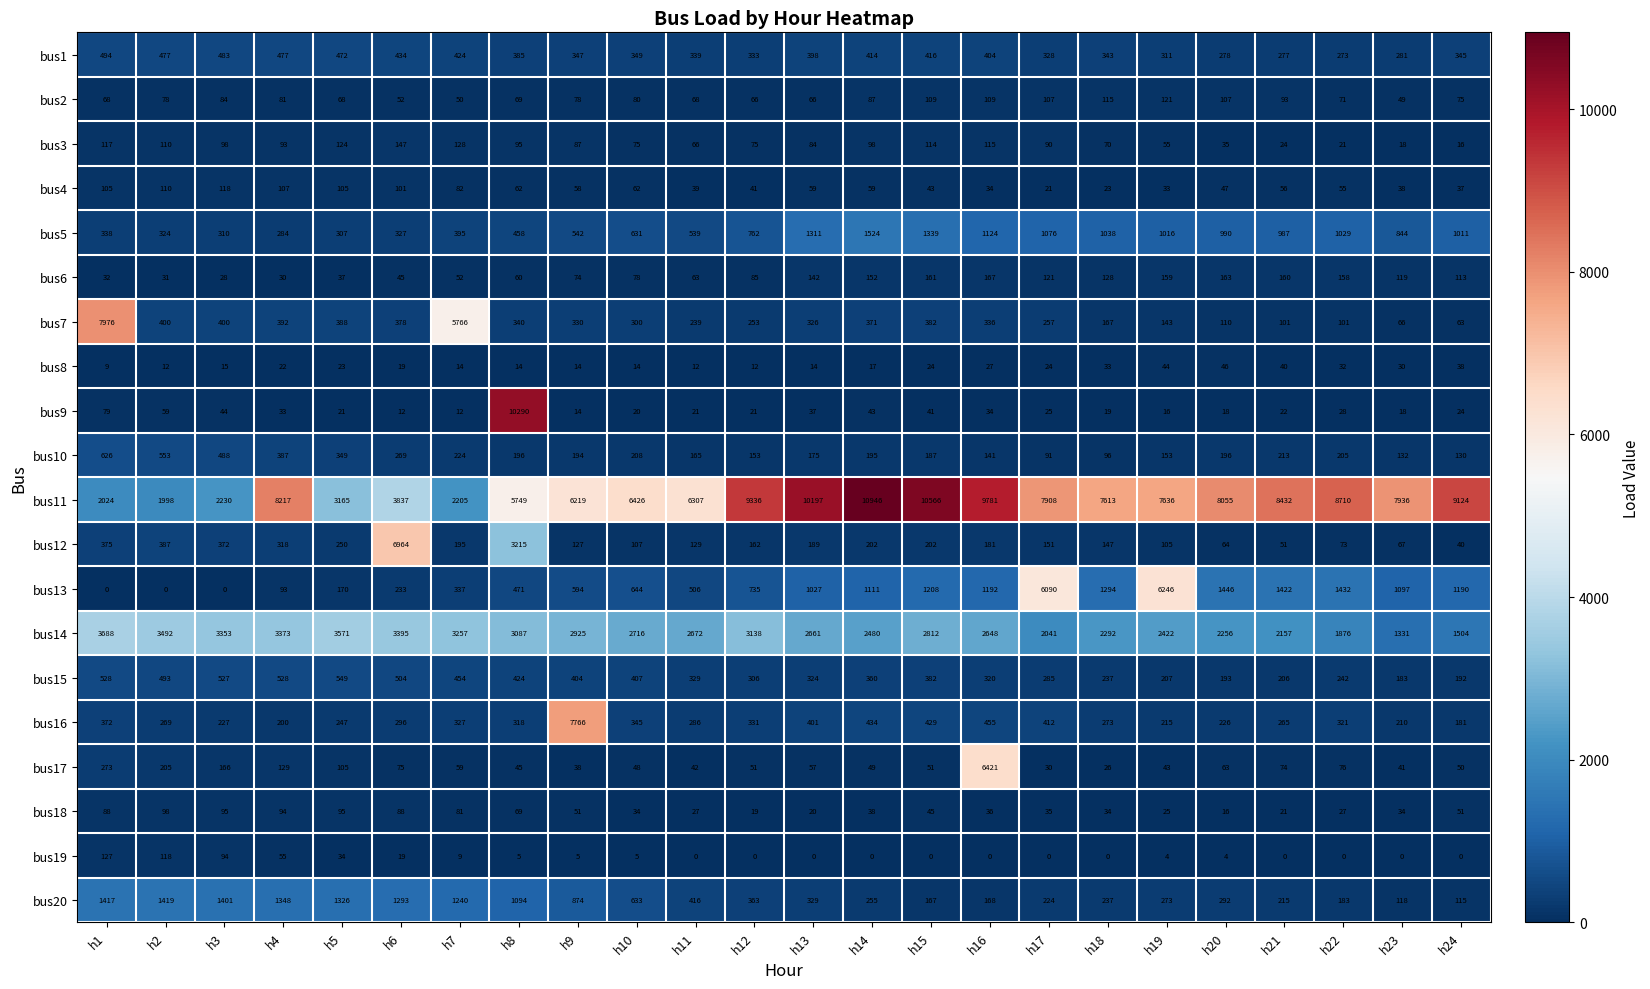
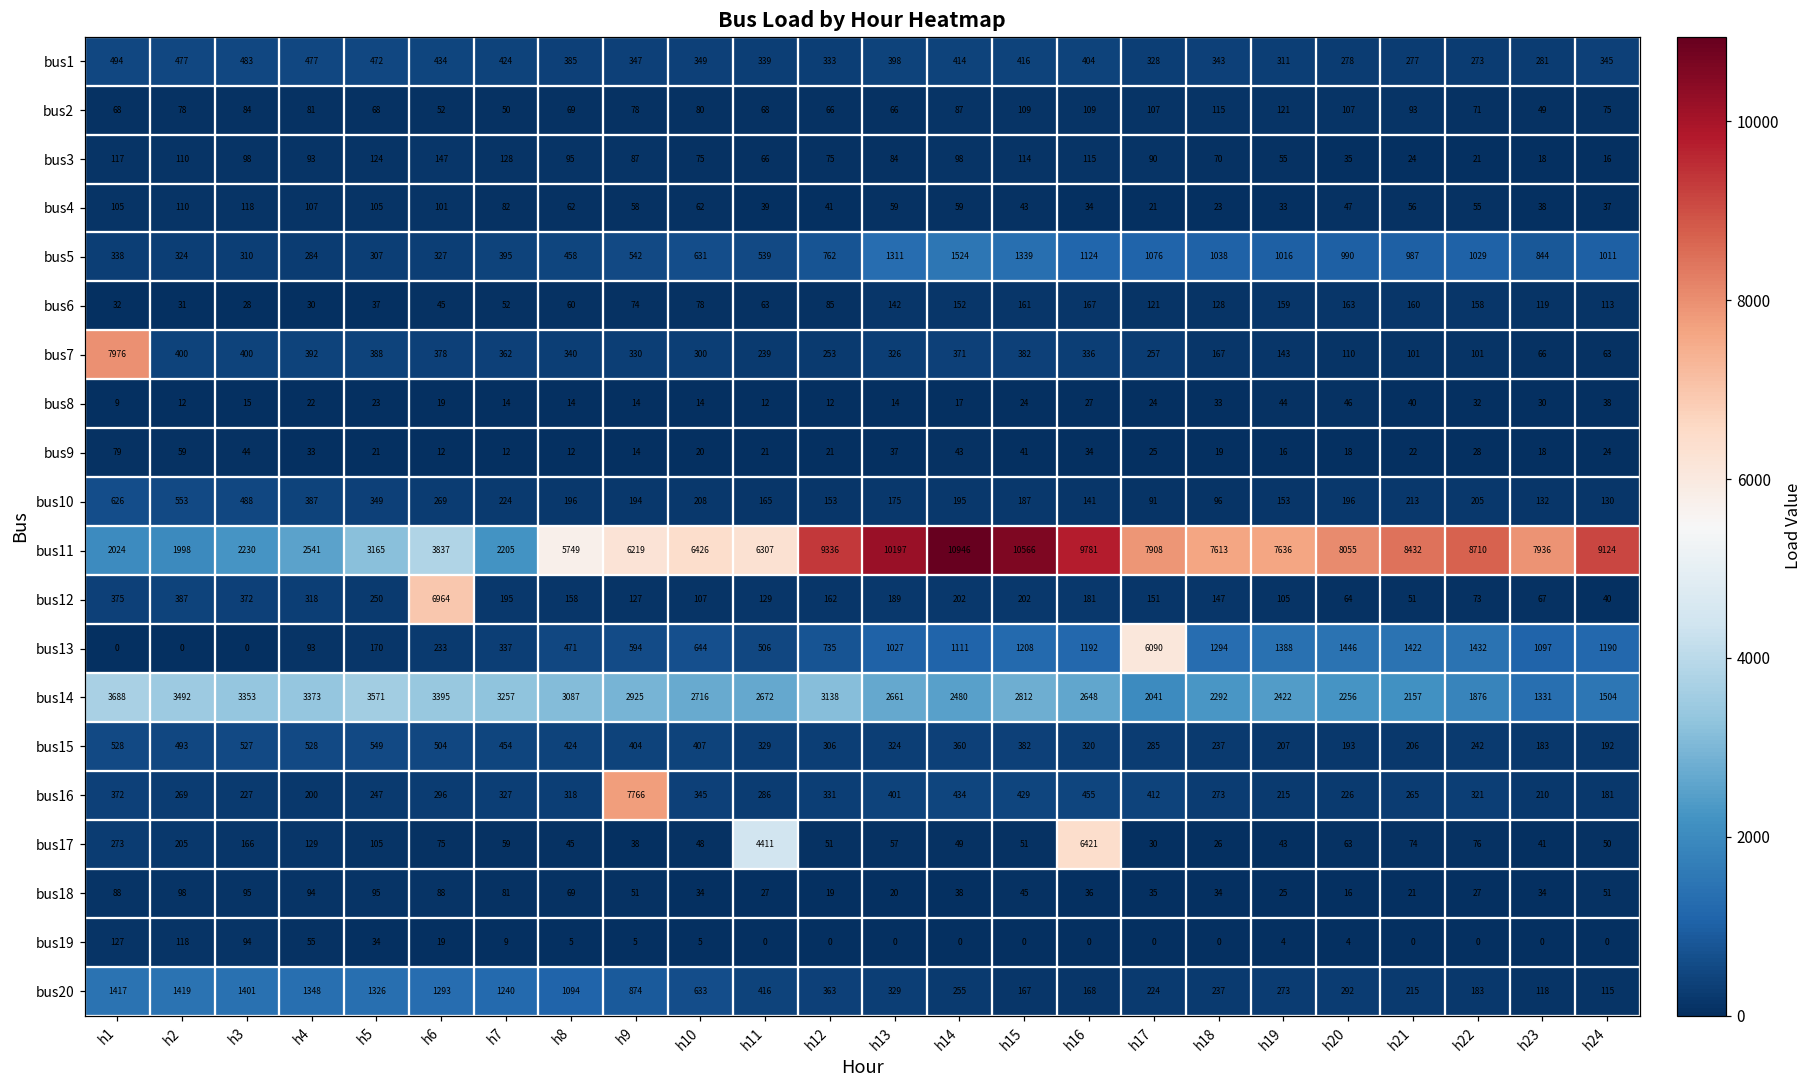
  {
    "bus7": {
      "h1": 7976,
      "h2": 400,
      "h3": 400,
      "h4": 392,
      "h5": 388,
      "h6": 378,
-     "h7": 5766,
+     "h7": 362,
      "h8": 340,
      "h9": 330,
      "h10": 300,
      "h11": 239,
      "h12": 253,
      "h13": 326,
      "h14": 371,
      "h15": 382,
      "h16": 336,
      "h17": 257,
      "h18": 167,
      "h19": 143,
      "h20": 110,
      "h21": 101,
      "h22": 101,
      "h23": 66,
      "h24": 63
    },
    "bus9": {
      "h1": 79,
      "h2": 59,
      "h3": 44,
      "h4": 33,
      "h5": 21,
      "h6": 12,
      "h7": 12,
-     "h8": 10290,
+     "h8": 12,
      "h9": 14,
      "h10": 20,
      "h11": 21,
      "h12": 21,
      "h13": 37,
      "h14": 43,
      "h15": 41,
      "h16": 34,
      "h17": 25,
      "h18": 19,
      "h19": 16,
      "h20": 18,
      "h21": 22,
      "h22": 28,
      "h23": 18,
      "h24": 24
    },
    "bus11": {
      "h1": 2024,
      "h2": 1998,
      "h3": 2230,
-     "h4": 8217,
+     "h4": 2541,
      "h5": 3165,
      "h6": 3837,
      "h7": 2205,
      "h8": 5749,
      "h9": 6219,
      "h10": 6426,
      "h11": 6307,
      "h12": 9336,
      "h13": 10197,
      "h14": 10946,
      "h15": 10566,
      "h16": 9781,
      "h17": 7908,
      "h18": 7613,
      "h19": 7636,
      "h20": 8055,
      "h21": 8432,
      "h22": 8710,
      "h23": 7936,
      "h24": 9124
    },
    "bus12": {
      "h1": 375,
      "h2": 387,
      "h3": 372,
      "h4": 318,
      "h5": 250,
      "h6": 6964,
      "h7": 195,
-     "h8": 3215,
+     "h8": 158,
      "h9": 127,
      "h10": 107,
      "h11": 129,
      "h12": 162,
      "h13": 189,
      "h14": 202,
      "h15": 202,
      "h16": 181,
      "h17": 151,
      "h18": 147,
      "h19": 105,
      "h20": 64,
      "h21": 51,
      "h22": 73,
      "h23": 67,
      "h24": 40
    },
    "bus13": {
      "h1": 0,
      "h2": 0,
      "h3": 0,
      "h4": 93,
      "h5": 170,
      "h6": 233,
      "h7": 337,
      "h8": 471,
      "h9": 594,
      "h10": 644,
      "h11": 506,
      "h12": 735,
      "h13": 1027,
      "h14": 1111,
      "h15": 1208,
      "h16": 1192,
      "h17": 6090,
      "h18": 1294,
-     "h19": 6246,
+     "h19": 1388,
      "h20": 1446,
      "h21": 1422,
      "h22": 1432,
      "h23": 1097,
      "h24": 1190
    },
    "bus17": {
      "h1": 273,
      "h2": 205,
      "h3": 166,
      "h4": 129,
      "h5": 105,
      "h6": 75,
      "h7": 59,
      "h8": 45,
      "h9": 38,
      "h10": 48,
-     "h11": 42,
+     "h11": 4411,
      "h12": 51,
      "h13": 57,
      "h14": 49,
      "h15": 51,
      "h16": 6421,
      "h17": 30,
      "h18": 26,
      "h19": 43,
      "h20": 63,
      "h21": 74,
      "h22": 76,
      "h23": 41,
      "h24": 50
    }
  }
